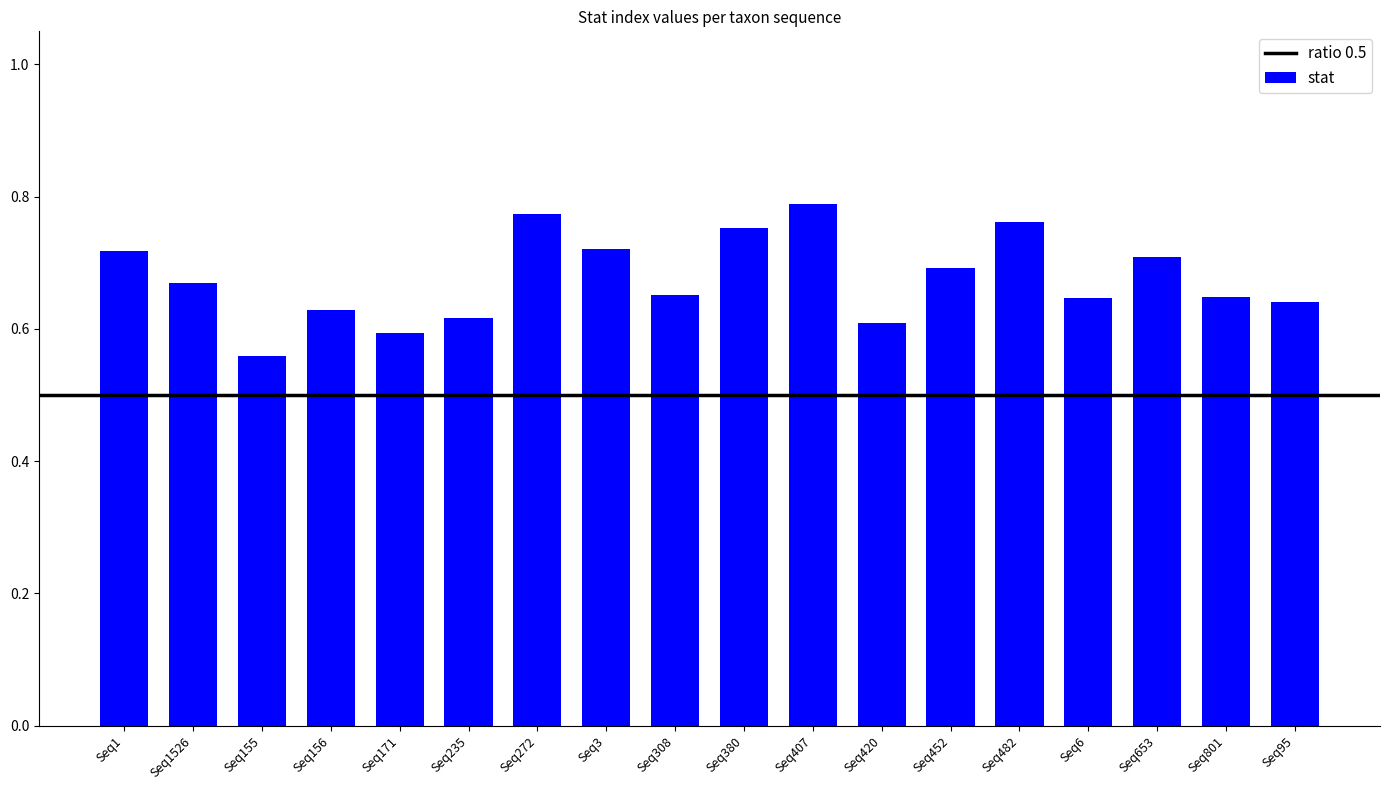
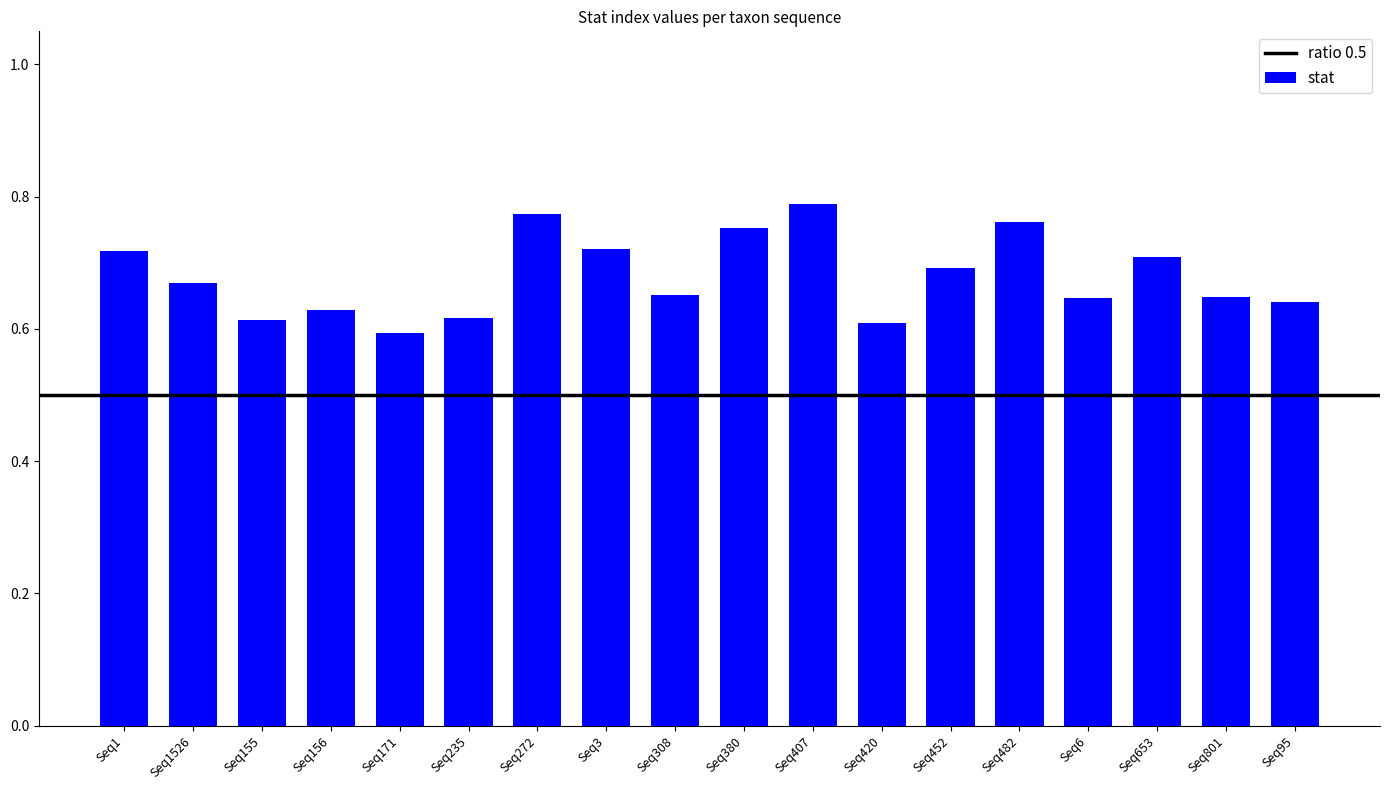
  {
    "Seq1": 0.72,
    "Seq1526": 0.67,
-   "Seq155": 0.56,
+   "Seq155": 0.61,
    "Seq156": 0.63,
    "Seq171": 0.59,
    "Seq235": 0.62,
    "Seq272": 0.77,
    "Seq3": 0.72,
    "Seq308": 0.65,
    "Seq380": 0.75,
    "Seq407": 0.79,
    "Seq420": 0.61,
    "Seq452": 0.69,
    "Seq482": 0.76,
    "Seq6": 0.65,
    "Seq653": 0.71,
    "Seq801": 0.65,
    "Seq95": 0.64
  }
